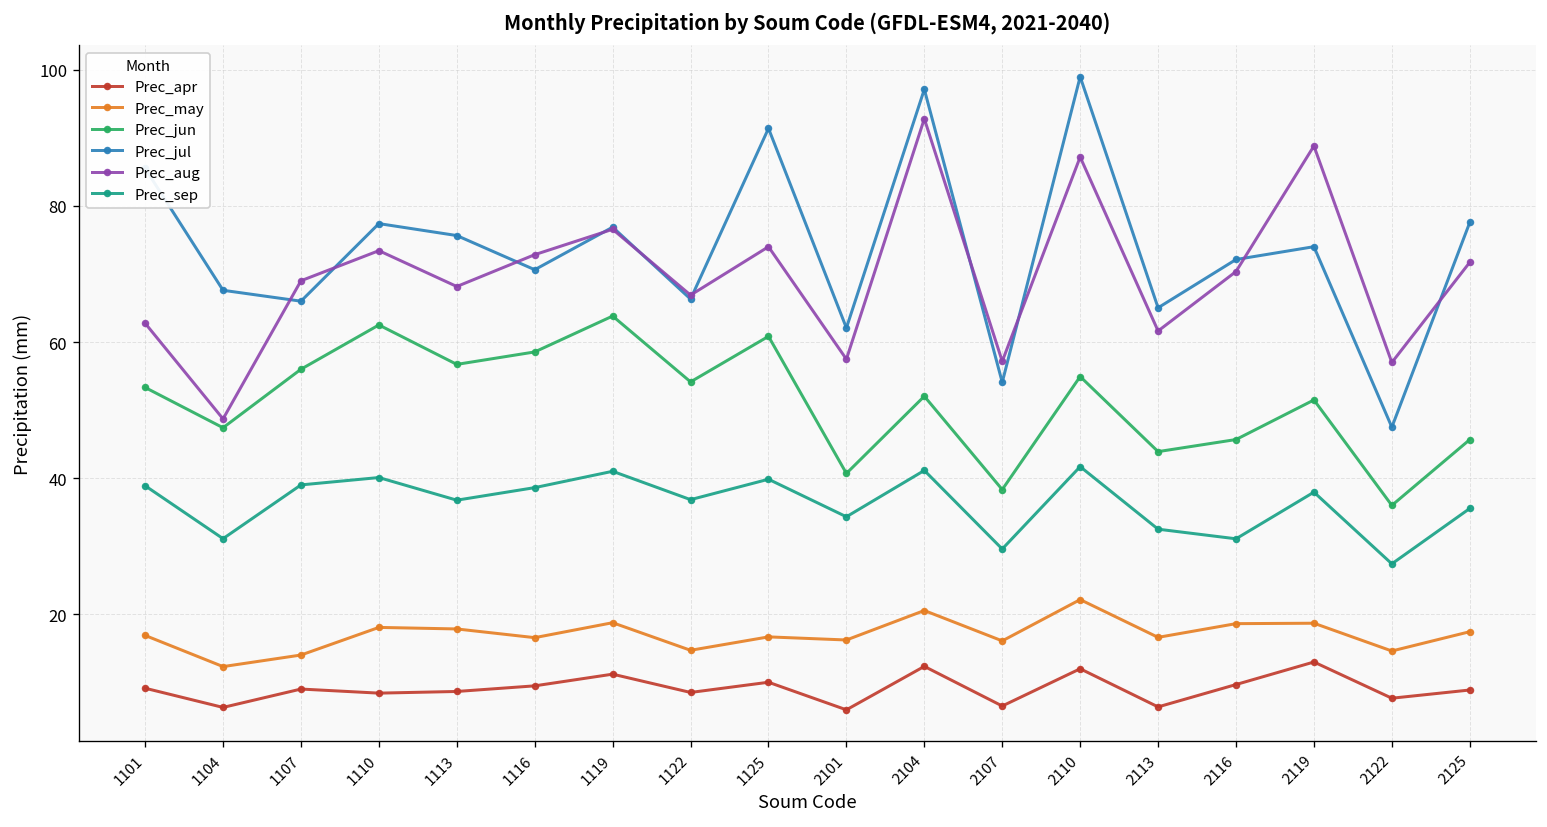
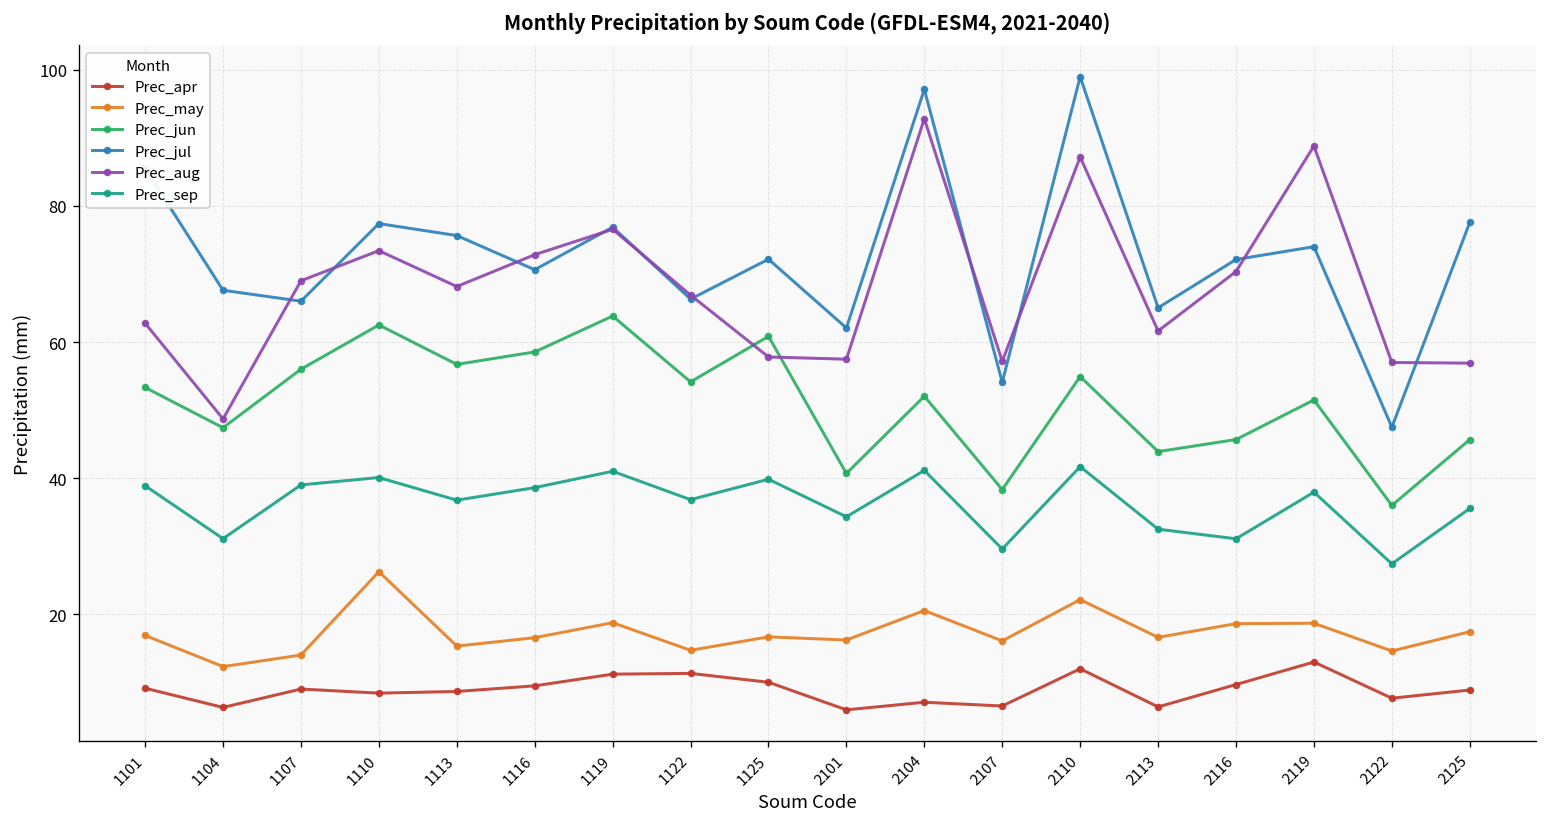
  {
    "Prec_apr": {
      "1101": 9,
      "1104": 6,
      "1107": 9,
      "1110": 8,
      "1113": 9,
      "1116": 9,
      "1119": 11,
-     "1122": 9,
+     "1122": 11,
      "1125": 10,
      "2101": 6,
-     "2104": 12,
+     "2104": 7,
      "2107": 7,
      "2110": 12,
      "2113": 6,
      "2116": 10,
      "2119": 13,
      "2122": 8,
      "2125": 9
    },
    "Prec_may": {
      "1101": 17,
      "1104": 12,
      "1107": 14,
-     "1110": 18,
-     "1113": 18,
+     "1110": 26,
+     "1113": 15,
      "1116": 17,
      "1119": 19,
      "1122": 15,
      "1125": 17,
      "2101": 16,
      "2104": 21,
      "2107": 16,
      "2110": 22,
      "2113": 17,
      "2116": 19,
      "2119": 19,
      "2122": 15,
      "2125": 17
    },
    "Prec_jul": {
      "1104": 68,
      "1107": 66,
      "1110": 77,
      "1113": 76,
      "1116": 71,
      "1122": 66,
-     "1125": 91,
+     "1125": 72,
      "2101": 62,
      "2104": 97,
      "2107": 54,
      "2110": 99,
      "2113": 65,
      "2116": 72,
      "2119": 74,
      "2122": 47,
      "2125": 78
    },
    "Prec_aug": {
      "1101": 63,
      "1104": 49,
      "1107": 69,
      "1110": 73,
      "1113": 68,
      "1116": 73,
      "1122": 67,
-     "1125": 74,
+     "1125": 58,
      "2101": 57,
      "2104": 93,
      "2107": 57,
      "2110": 87,
      "2113": 62,
      "2116": 70,
      "2119": 89,
      "2122": 57,
-     "2125": 72
+     "2125": 57
    }
  }
